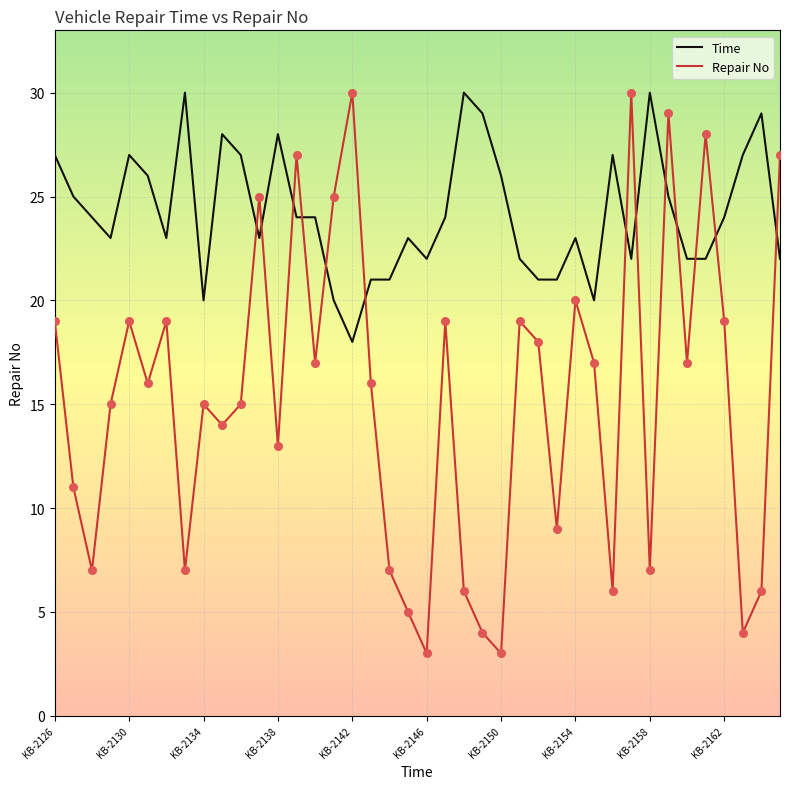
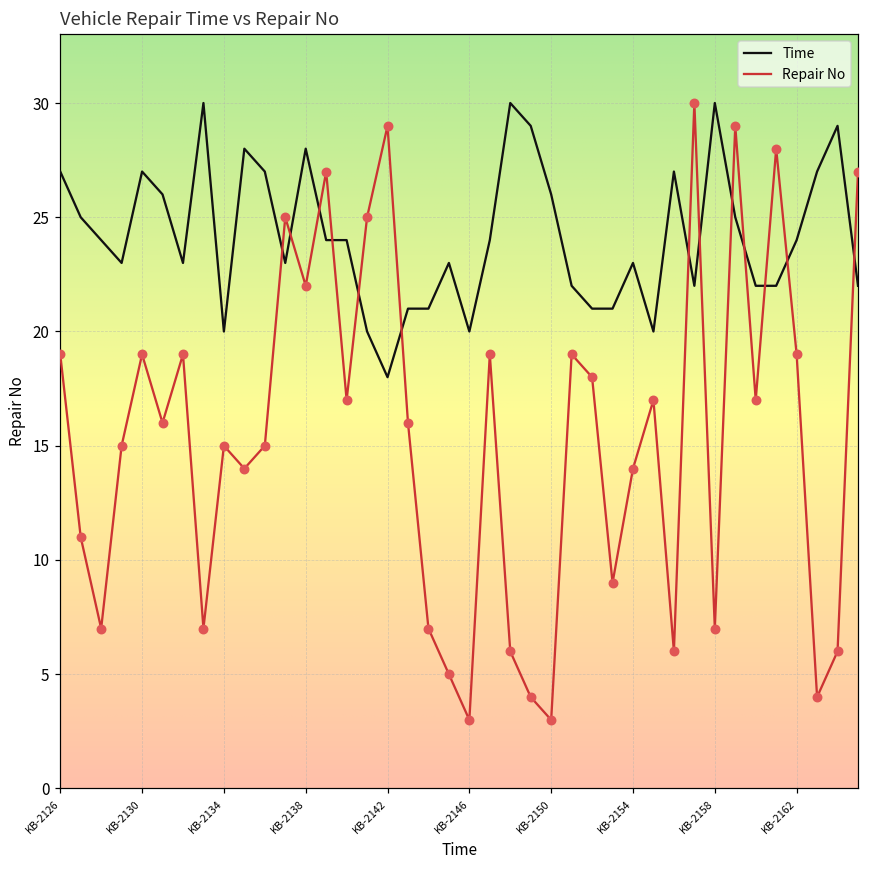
  {
    "Time": {
      "KB-2126": 27,
      "KB-2130": 27,
      "KB-2134": 20,
      "KB-2138": 28,
      "KB-2142": 18,
-     "KB-2146": 22,
+     "KB-2146": 20,
      "KB-2150": 26,
      "KB-2154": 23,
      "KB-2158": 30,
      "KB-2162": 24
    },
    "Repair No": {
      "KB-2126": 19,
      "KB-2130": 19,
      "KB-2134": 15,
-     "KB-2138": 13,
-     "KB-2142": 30,
+     "KB-2138": 22,
+     "KB-2142": 29,
      "KB-2146": 3,
      "KB-2150": 3,
-     "KB-2154": 20,
+     "KB-2154": 14,
      "KB-2158": 7,
      "KB-2162": 19
    }
  }
